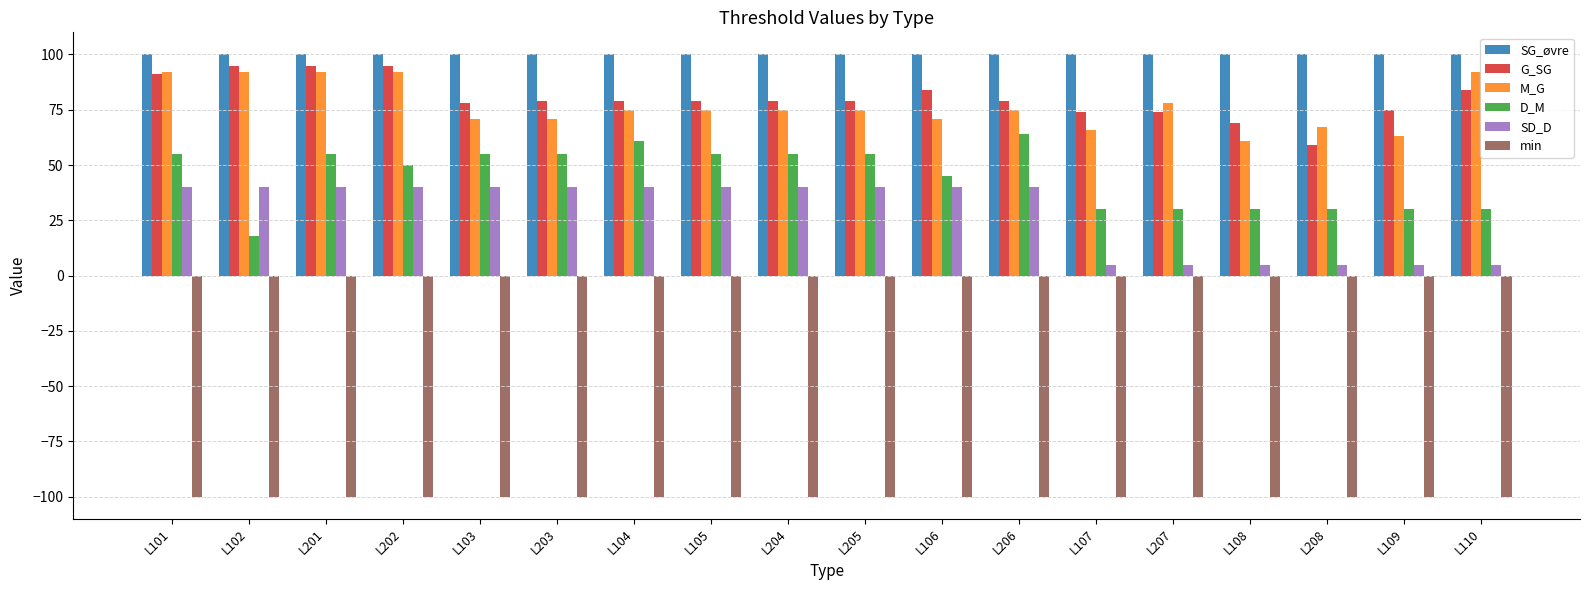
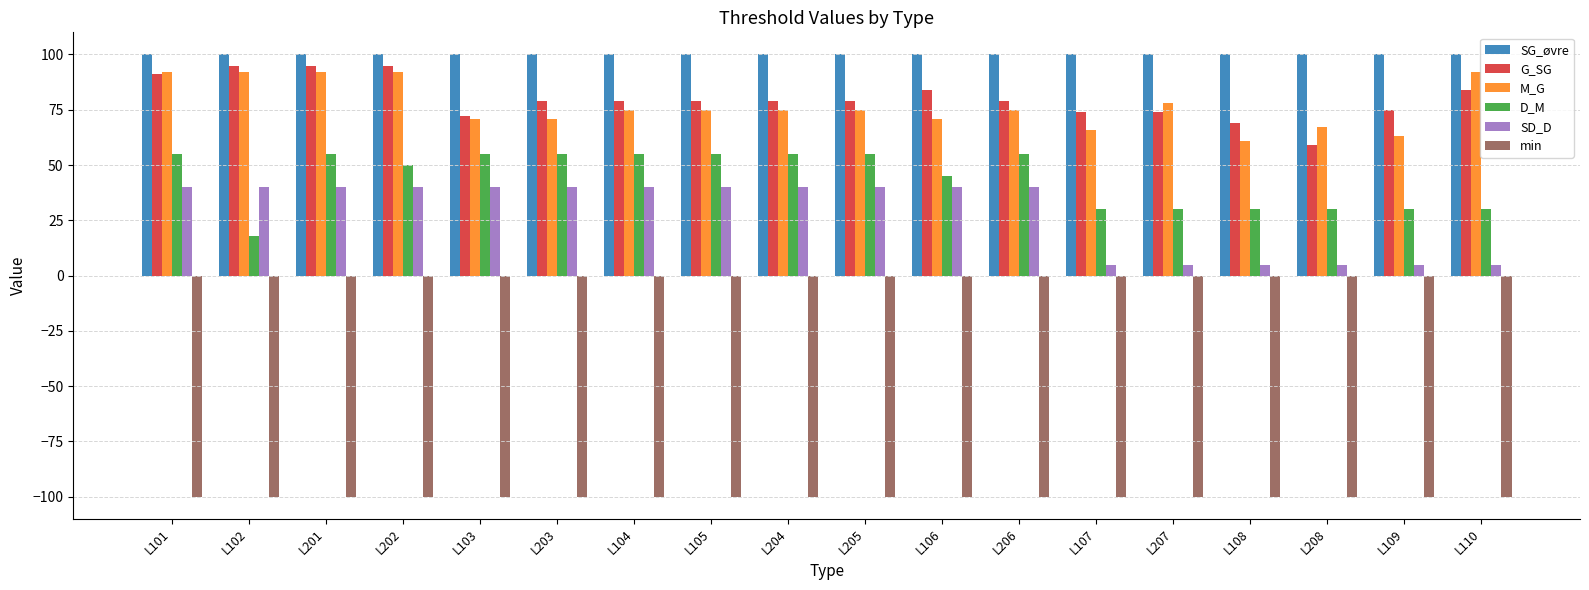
  {
    "SG_øvre": {
      "L101": 100,
      "L102": 100,
      "L201": 100,
      "L202": 100,
      "L103": 100,
      "L203": 100,
      "L104": 100,
      "L105": 100,
      "L204": 100,
      "L205": 100,
      "L106": 100,
      "L206": 100,
      "L107": 100,
      "L207": 100,
      "L108": 100,
      "L208": 100,
      "L109": 100,
      "L110": 100
    },
    "G_SG": {
      "L101": 91,
      "L102": 95,
      "L201": 95,
      "L202": 95,
-     "L103": 78,
+     "L103": 72,
      "L203": 79,
      "L104": 79,
      "L105": 79,
      "L204": 79,
      "L205": 79,
      "L106": 84,
      "L206": 79,
      "L107": 74,
      "L207": 74,
      "L108": 69,
      "L208": 59,
      "L109": 75,
      "L110": 84
    },
    "M_G": {
      "L101": 92,
      "L102": 92,
      "L201": 92,
      "L202": 92,
      "L103": 71,
      "L203": 71,
      "L104": 75,
      "L105": 75,
      "L204": 75,
      "L205": 75,
      "L106": 71,
      "L206": 75,
      "L107": 66,
      "L207": 78,
      "L108": 61,
      "L208": 67,
      "L109": 63,
      "L110": 92
    },
    "D_M": {
      "L101": 55,
      "L102": 18,
      "L201": 55,
      "L202": 50,
      "L103": 55,
      "L203": 55,
-     "L104": 61,
+     "L104": 55,
      "L105": 55,
      "L204": 55,
      "L205": 55,
      "L106": 45,
-     "L206": 64,
+     "L206": 55,
      "L107": 30,
      "L207": 30,
      "L108": 30,
      "L208": 30,
      "L109": 30,
      "L110": 30
    },
    "SD_D": {
      "L101": 40,
      "L102": 40,
      "L201": 40,
      "L202": 40,
      "L103": 40,
      "L203": 40,
      "L104": 40,
      "L105": 40,
      "L204": 40,
      "L205": 40,
      "L106": 40,
      "L206": 40,
      "L107": 5,
      "L207": 5,
      "L108": 5,
      "L208": 5,
      "L109": 5,
      "L110": 5
    },
    "min": {
      "L101": -100,
      "L102": -100,
      "L201": -100,
      "L202": -100,
      "L103": -100,
      "L203": -100,
      "L104": -100,
      "L105": -100,
      "L204": -100,
      "L205": -100,
      "L106": -100,
      "L206": -100,
      "L107": -100,
      "L207": -100,
      "L108": -100,
      "L208": -100,
      "L109": -100,
      "L110": -100
    }
  }
